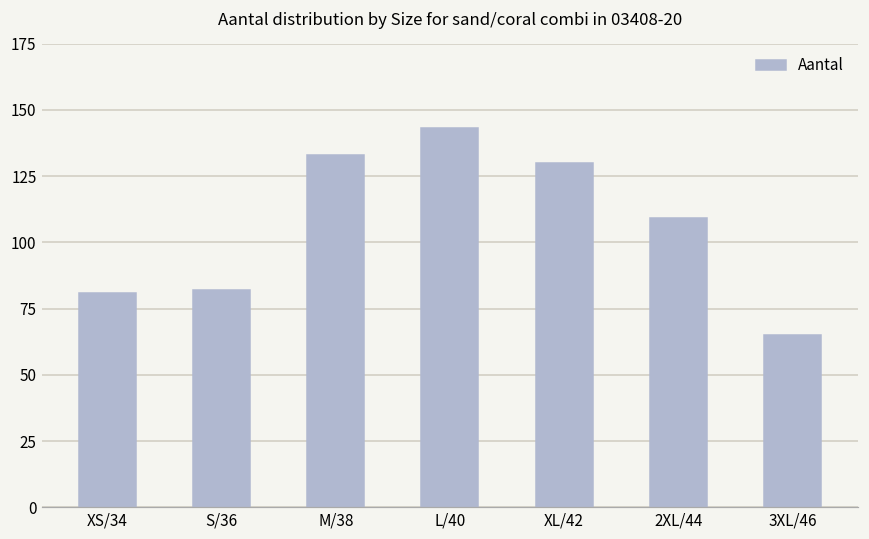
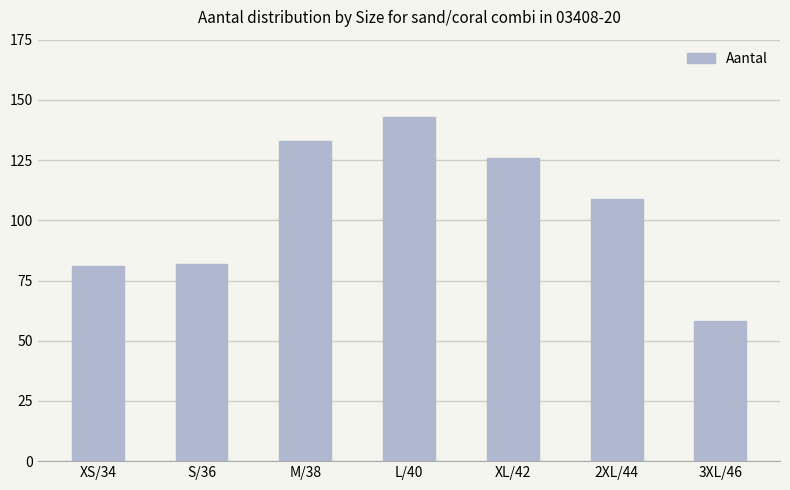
  {
    "XS/34": 81,
    "S/36": 82,
    "M/38": 133,
    "L/40": 143,
-   "XL/42": 130,
+   "XL/42": 126,
    "2XL/44": 109,
-   "3XL/46": 65
+   "3XL/46": 58
  }
